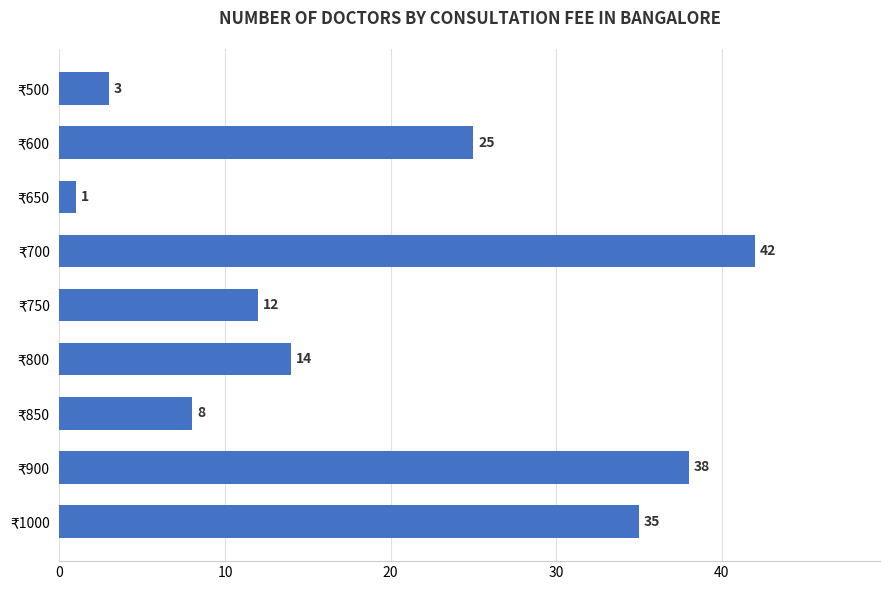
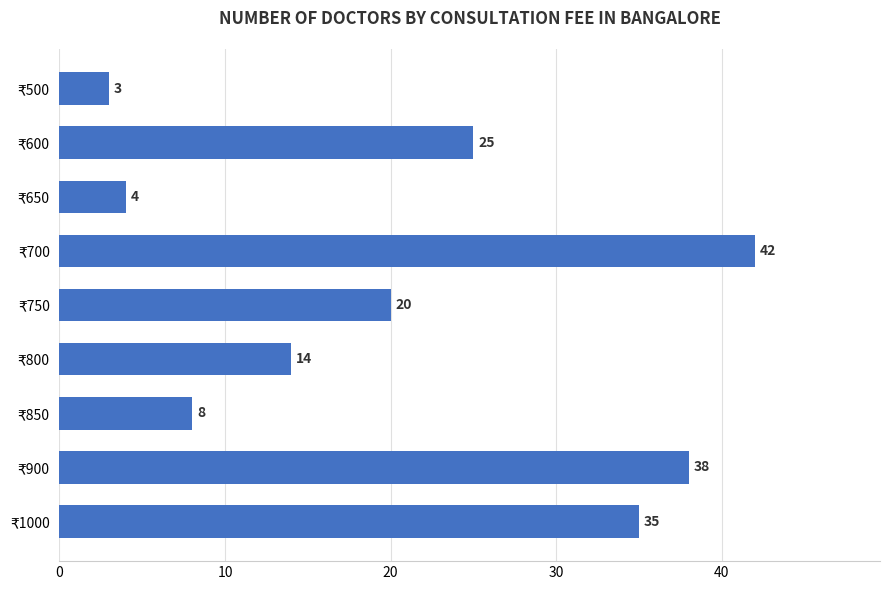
  {
    "₹500": 3,
    "₹600": 25,
-   "₹650": 1,
+   "₹650": 4,
    "₹700": 42,
-   "₹750": 12,
+   "₹750": 20,
    "₹800": 14,
    "₹850": 8,
    "₹900": 38,
    "₹1000": 35
  }
